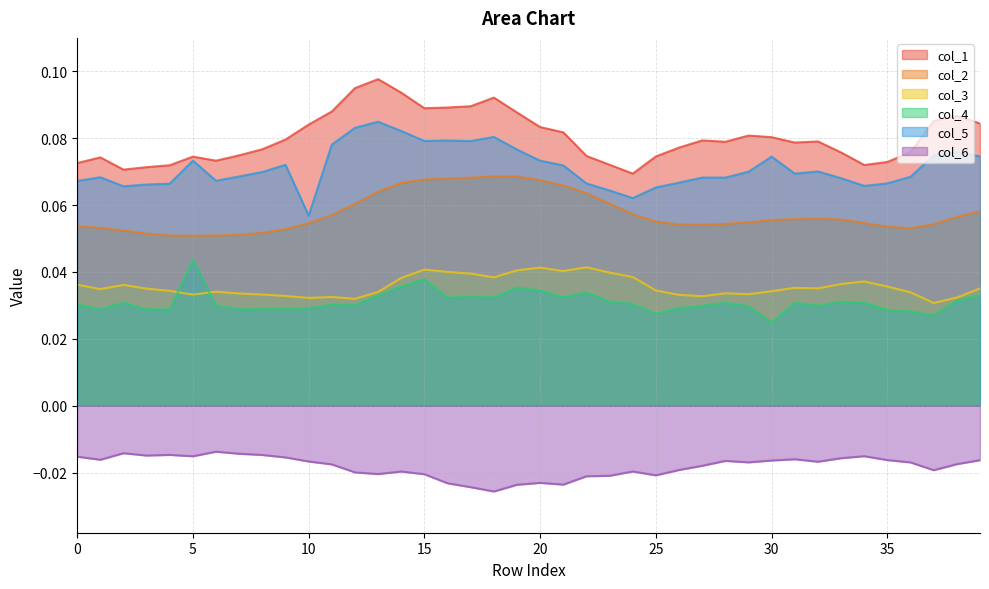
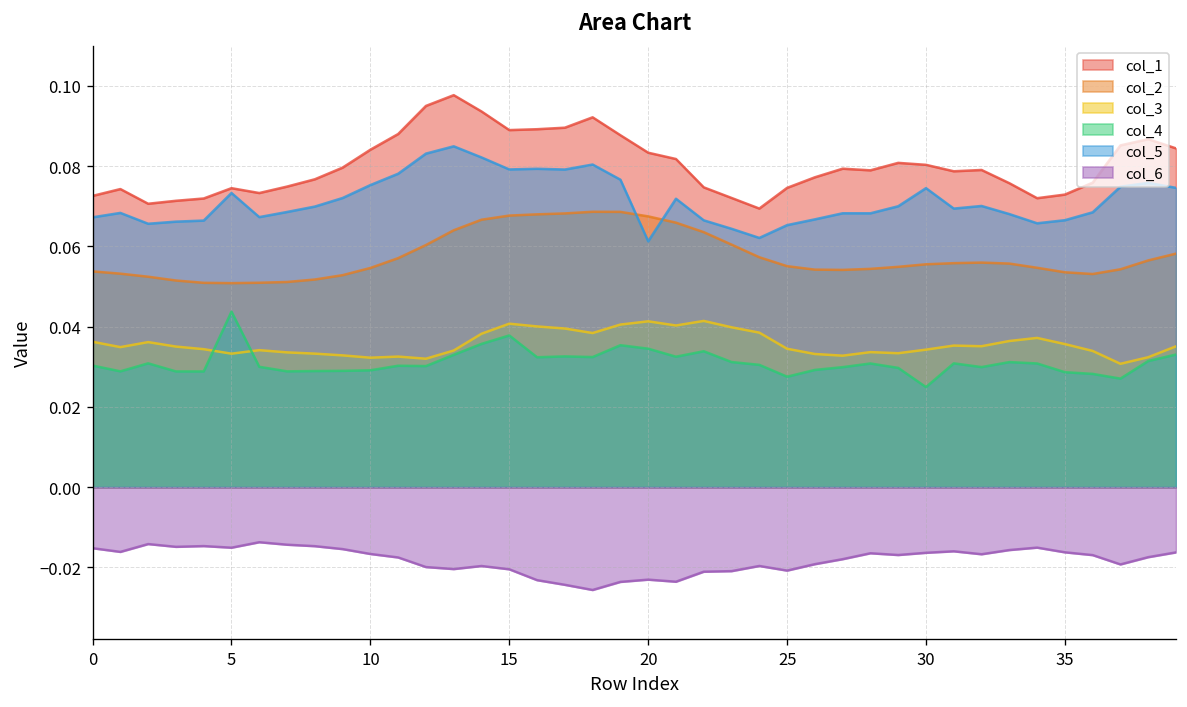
  {
    "col_4": {
      "0": 0.030,
      "5": 0.044,
      "10": 0.029,
      "15": 0.038,
      "20": 0.034,
      "25": 0.028,
      "30": 0.025,
      "35": 0.029
    },
    "col_5": {
      "0": 0.067,
      "5": 0.073,
-     "10": 0.057,
+     "10": 0.075,
      "15": 0.079,
-     "20": 0.073,
+     "20": 0.061,
      "25": 0.065,
      "30": 0.074,
      "35": 0.067
    }
  }
